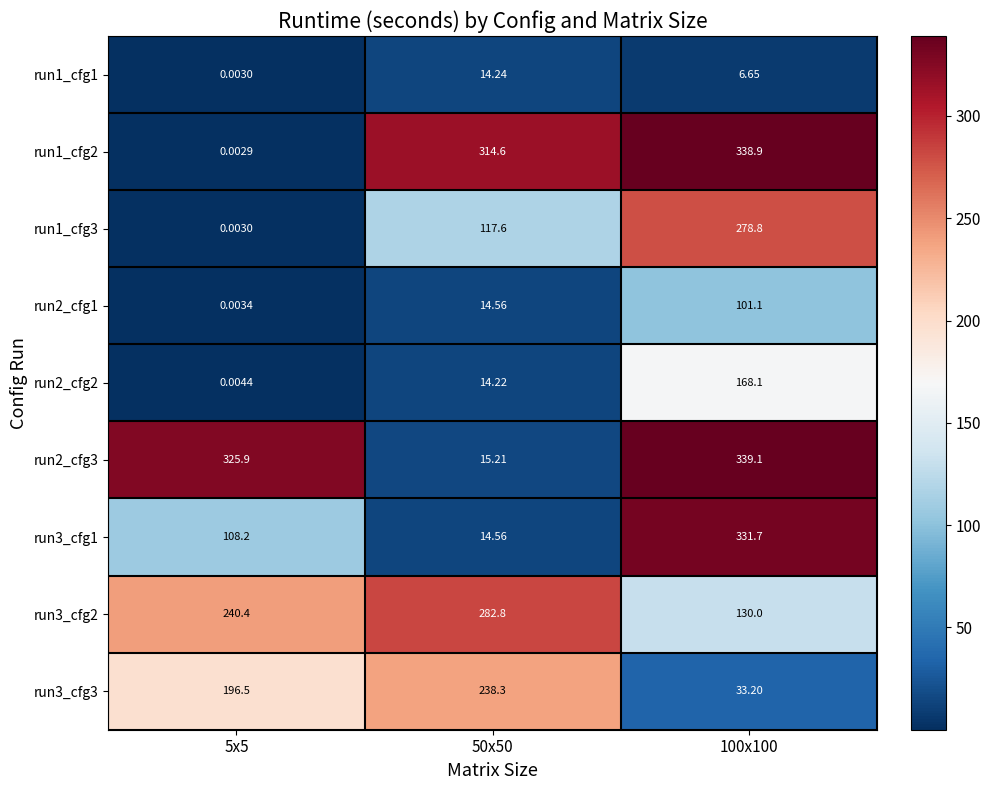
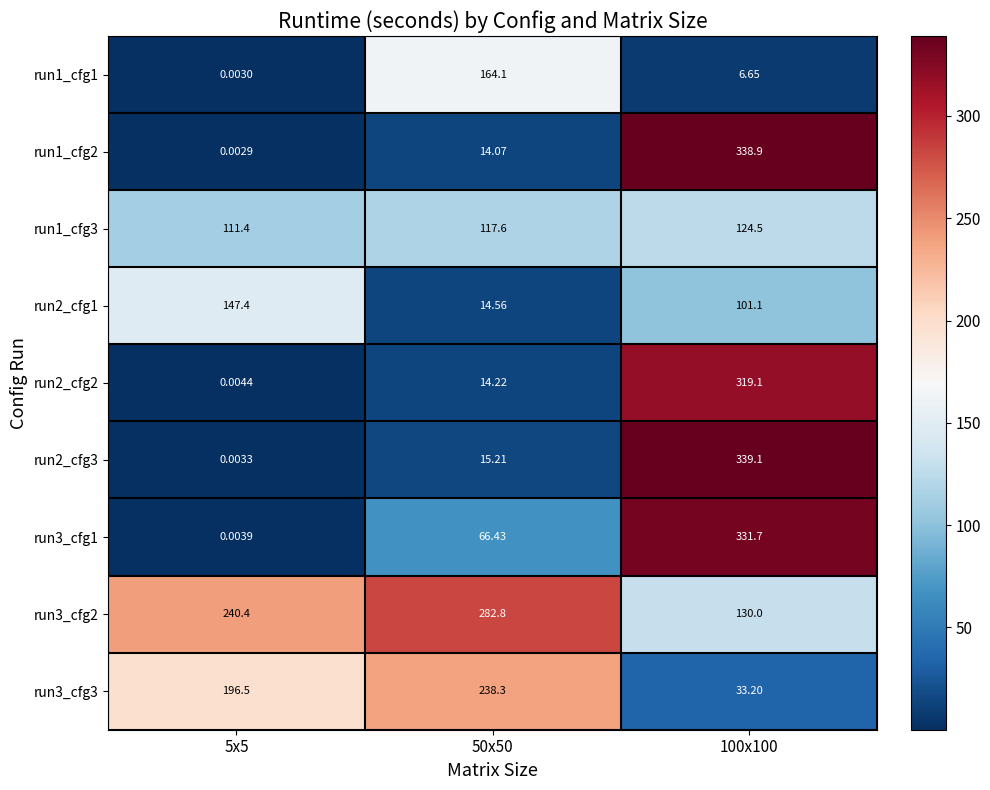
  {
    "run1_cfg1": {
      "5x5": 0.0030,
-     "50x50": 14.24,
+     "50x50": 164.1,
      "100x100": 6.65
    },
    "run1_cfg2": {
      "5x5": 0.0029,
-     "50x50": 314.6,
+     "50x50": 14.07,
      "100x100": 338.9
    },
    "run1_cfg3": {
-     "5x5": 0.0030,
+     "5x5": 111.4,
      "50x50": 117.6,
-     "100x100": 278.8
+     "100x100": 124.5
    },
    "run2_cfg1": {
-     "5x5": 0.0034,
+     "5x5": 147.4,
      "50x50": 14.56,
      "100x100": 101.1
    },
    "run2_cfg2": {
      "5x5": 0.0044,
      "50x50": 14.22,
-     "100x100": 168.1
+     "100x100": 319.1
    },
    "run2_cfg3": {
-     "5x5": 325.9,
+     "5x5": 0.0033,
      "50x50": 15.21,
      "100x100": 339.1
    },
    "run3_cfg1": {
-     "5x5": 108.2,
-     "50x50": 14.56,
+     "5x5": 0.0039,
+     "50x50": 66.43,
      "100x100": 331.7
    },
    "run3_cfg2": {
      "5x5": 240.4,
      "50x50": 282.8,
      "100x100": 130.0
    },
    "run3_cfg3": {
      "5x5": 196.5,
      "50x50": 238.3,
      "100x100": 33.20
    }
  }
